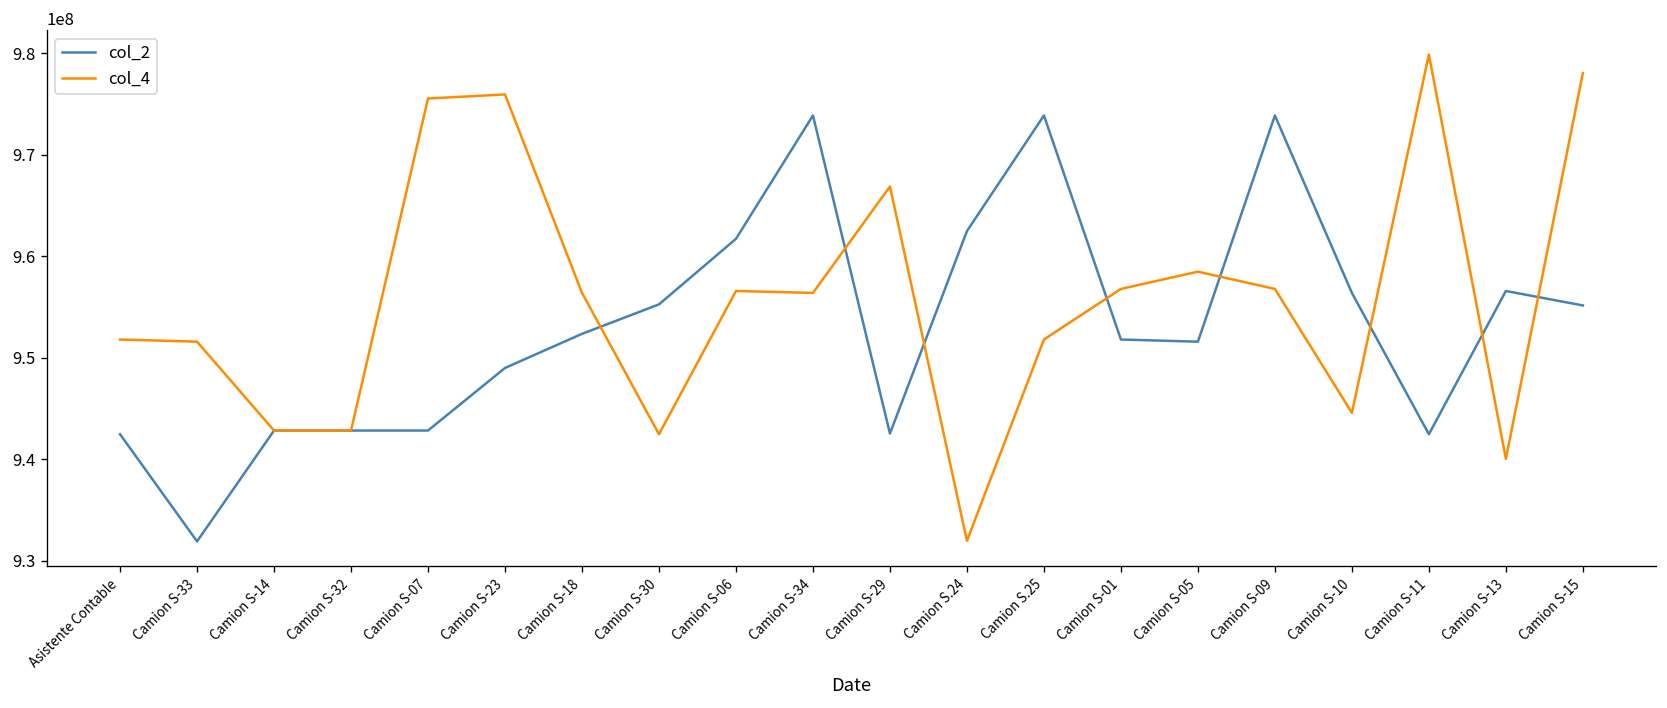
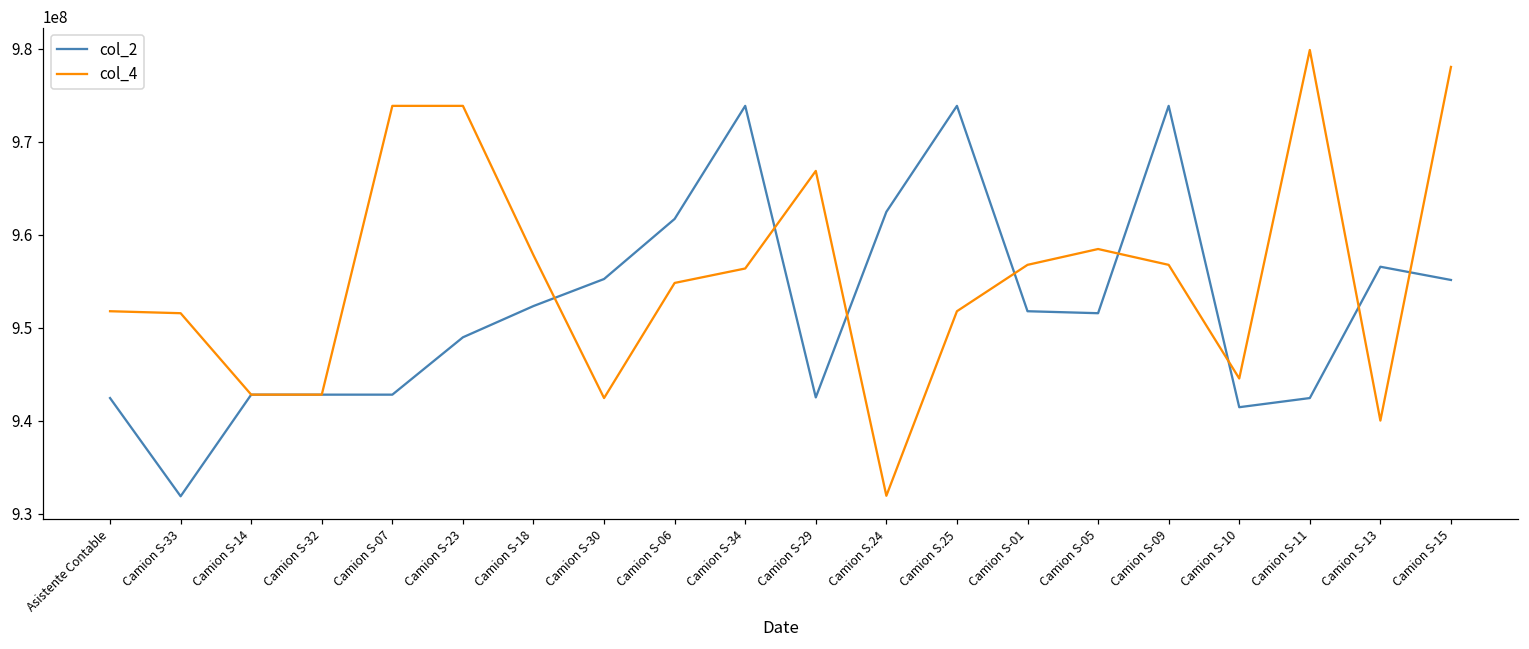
  {
    "col_2": {
      "Asistente Contable": 942000000,
      "Camion S-33": 932000000,
      "Camion S-07": 943000000,
      "Camion S-23": 949000000,
      "Camion S-18": 952000000,
      "Camion S-30": 955000000,
      "Camion S-06": 962000000,
      "Camion S-34": 974000000,
      "Camion S-29": 943000000,
      "Camion S.24": 962000000,
      "Camion S.25": 974000000,
      "Camion S-01": 952000000,
      "Camion S-05": 952000000,
      "Camion S-09": 974000000,
-     "Camion S-10": 956000000,
+     "Camion S-10": 941000000,
      "Camion S-11": 942000000,
      "Camion S-13": 957000000,
      "Camion S-15": 955000000
    },
    "col_4": {
      "Asistente Contable": 952000000,
      "Camion S-33": 952000000,
-     "Camion S-07": 976000000,
-     "Camion S-23": 976000000,
-     "Camion S-18": 956000000,
+     "Camion S-07": 974000000,
+     "Camion S-23": 974000000,
+     "Camion S-18": 958000000,
      "Camion S-30": 942000000,
-     "Camion S-06": 957000000,
+     "Camion S-06": 955000000,
      "Camion S-34": 956000000,
      "Camion S-29": 967000000,
      "Camion S.24": 932000000,
      "Camion S.25": 952000000,
      "Camion S-01": 957000000,
      "Camion S-05": 958000000,
      "Camion S-09": 957000000,
      "Camion S-10": 945000000,
      "Camion S-11": 980000000,
      "Camion S-13": 940000000,
      "Camion S-15": 978000000
    }
  }
